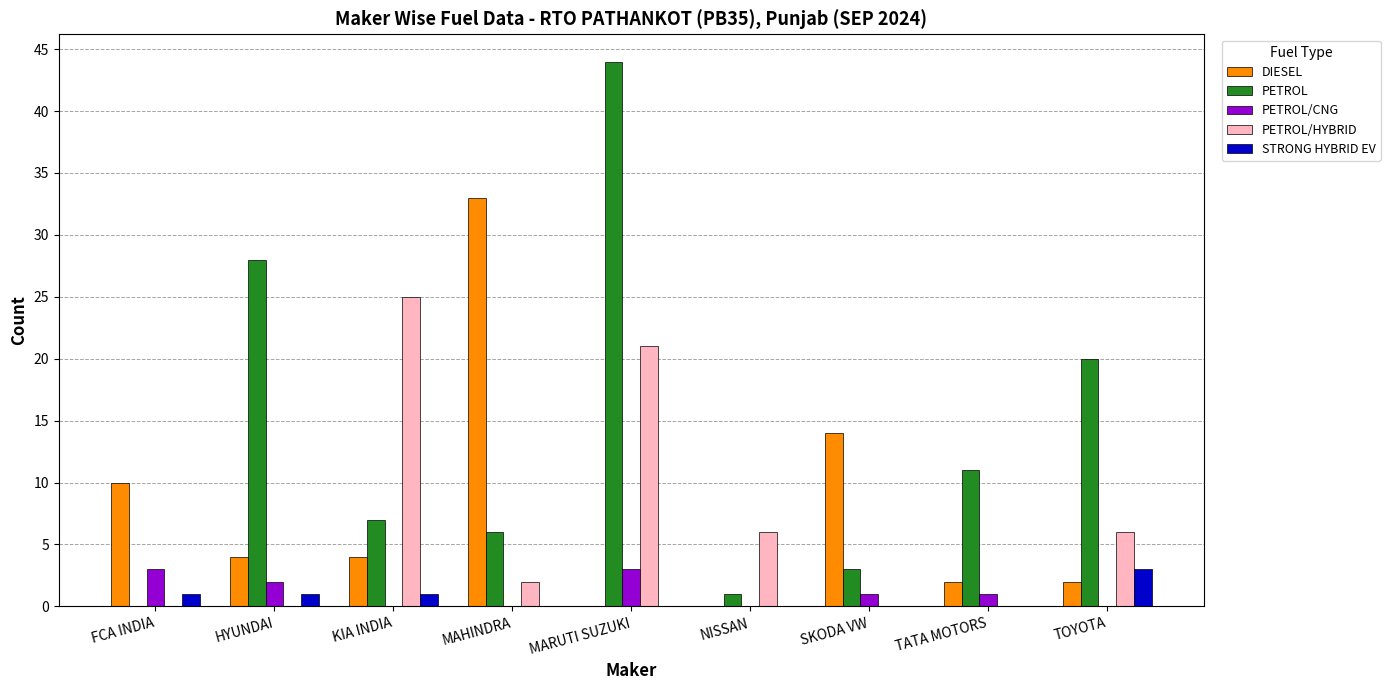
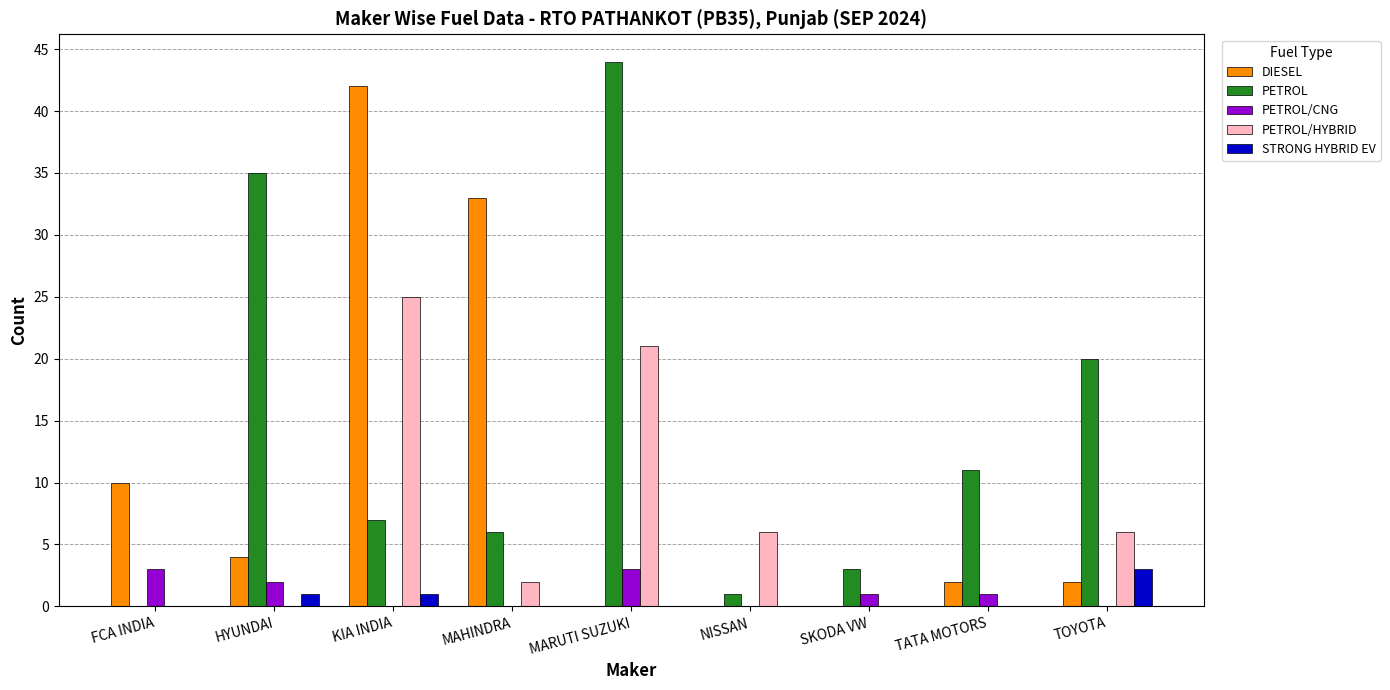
  {
    "DIESEL": {
      "FCA INDIA": 10,
      "HYUNDAI": 4,
-     "KIA INDIA": 4,
+     "KIA INDIA": 42,
      "MAHINDRA": 33,
      "MARUTI SUZUKI": 0,
      "NISSAN": 0,
-     "SKODA VW": 14,
+     "SKODA VW": 0,
      "TATA MOTORS": 2,
      "TOYOTA": 2
    },
    "PETROL": {
      "FCA INDIA": 0,
-     "HYUNDAI": 28,
+     "HYUNDAI": 35,
      "KIA INDIA": 7,
      "MAHINDRA": 6,
      "MARUTI SUZUKI": 44,
      "NISSAN": 1,
      "SKODA VW": 3,
      "TATA MOTORS": 11,
      "TOYOTA": 20
    },
    "PETROL/CNG": {
      "FCA INDIA": 3,
      "HYUNDAI": 2,
      "KIA INDIA": 0,
      "MAHINDRA": 0,
      "MARUTI SUZUKI": 3,
      "NISSAN": 0,
      "SKODA VW": 1,
      "TATA MOTORS": 1,
      "TOYOTA": 0
    },
    "PETROL/HYBRID": {
      "FCA INDIA": 0,
      "HYUNDAI": 0,
      "KIA INDIA": 25,
      "MAHINDRA": 2,
      "MARUTI SUZUKI": 21,
      "NISSAN": 6,
      "SKODA VW": 0,
      "TATA MOTORS": 0,
      "TOYOTA": 6
    },
    "STRONG HYBRID EV": {
-     "FCA INDIA": 1,
+     "FCA INDIA": 0,
      "HYUNDAI": 1,
      "KIA INDIA": 1,
      "MAHINDRA": 0,
      "MARUTI SUZUKI": 0,
      "NISSAN": 0,
      "SKODA VW": 0,
      "TATA MOTORS": 0,
      "TOYOTA": 3
    }
  }
